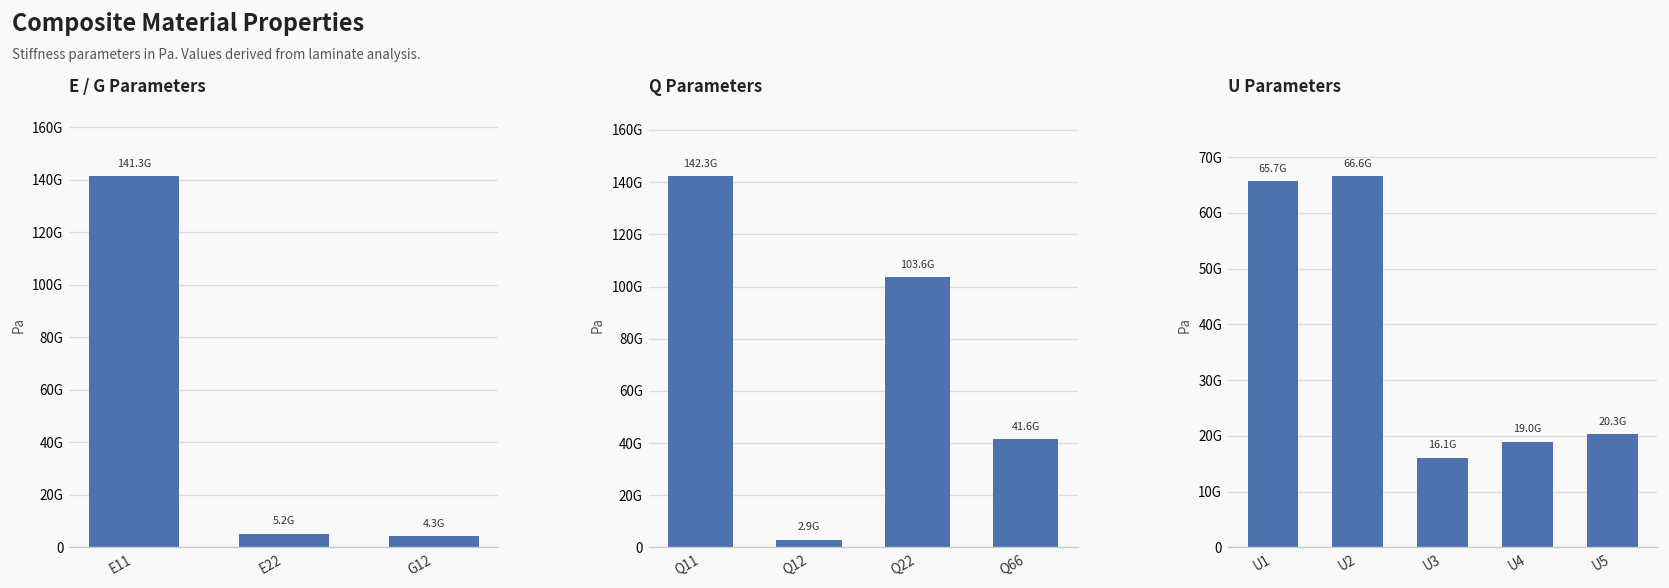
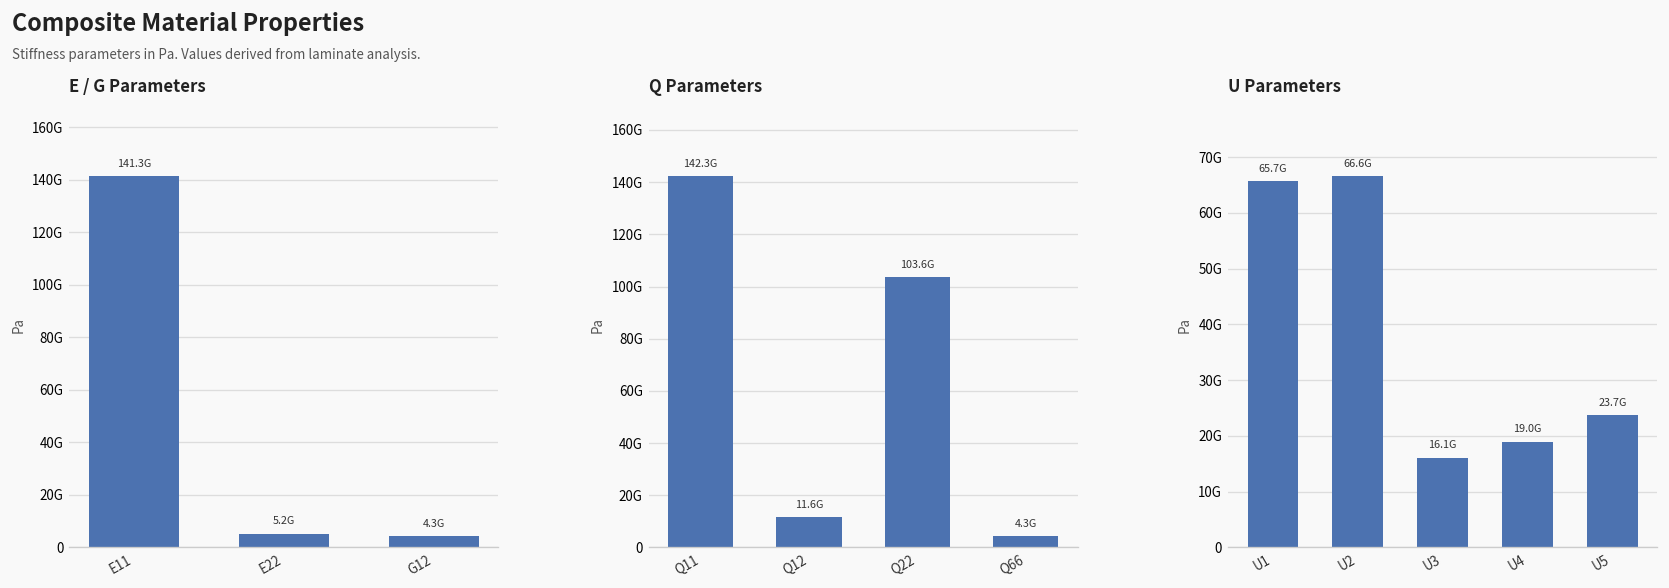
  {
    "E / G Parameters": {
      "E11": "141.3G",
      "E22": "5.2G",
      "G12": "4.3G"
    },
    "Q Parameters": {
      "Q11": "142.3G",
-     "Q12": "2.9G",
+     "Q12": "11.6G",
      "Q22": "103.6G",
-     "Q66": "41.6G"
+     "Q66": "4.3G"
    },
    "U Parameters": {
      "U1": "65.7G",
      "U2": "66.6G",
      "U3": "16.1G",
      "U4": "19.0G",
-     "U5": "20.3G"
+     "U5": "23.7G"
    }
  }
